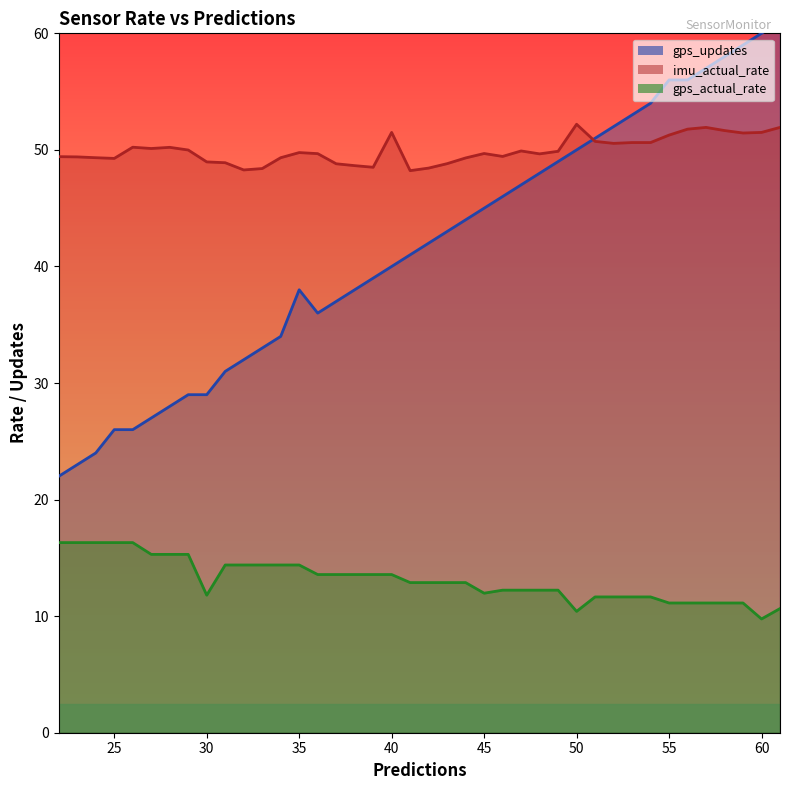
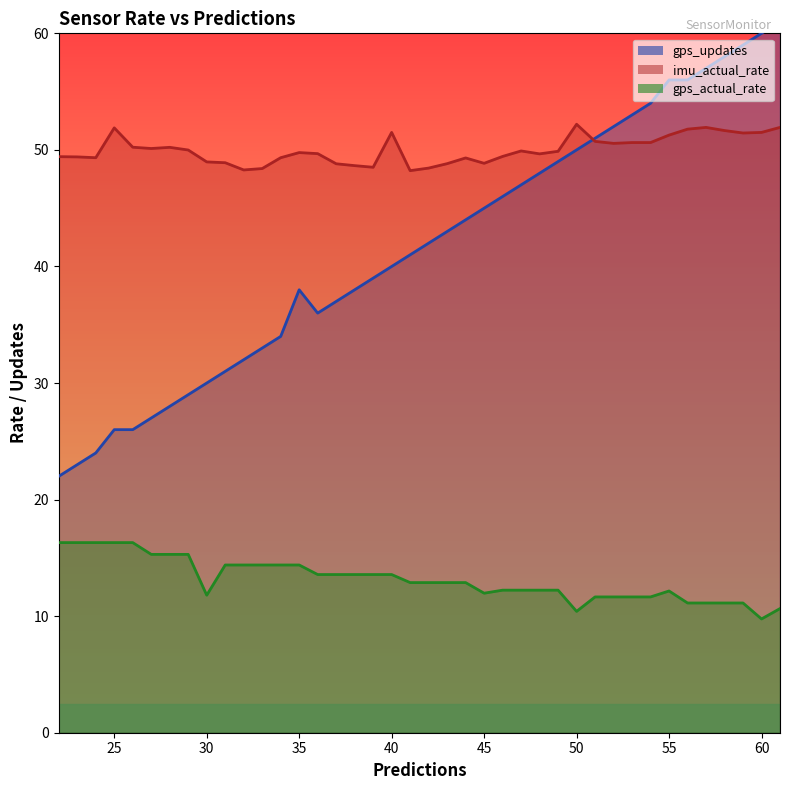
  {
    "gps_updates": {
      "25": 26,
-     "30": 29,
+     "30": 30,
      "35": 38,
      "40": 40,
      "45": 45,
      "50": 50,
      "60": 60
    },
    "imu_actual_rate": {
-     "25": 49.3,
+     "25": 51.9,
      "30": 49.0,
      "35": 49.8,
      "40": 51.5,
-     "45": 49.7,
+     "45": 48.9,
      "50": 52.2,
      "55": 51.3,
      "60": 51.5
    },
    "gps_actual_rate": {
      "25": 16.3,
      "30": 11.8,
      "35": 14.4,
      "40": 13.6,
      "45": 12.0,
      "50": 10.4,
-     "55": 11.1,
+     "55": 12.2,
      "60": 9.8
    }
  }
